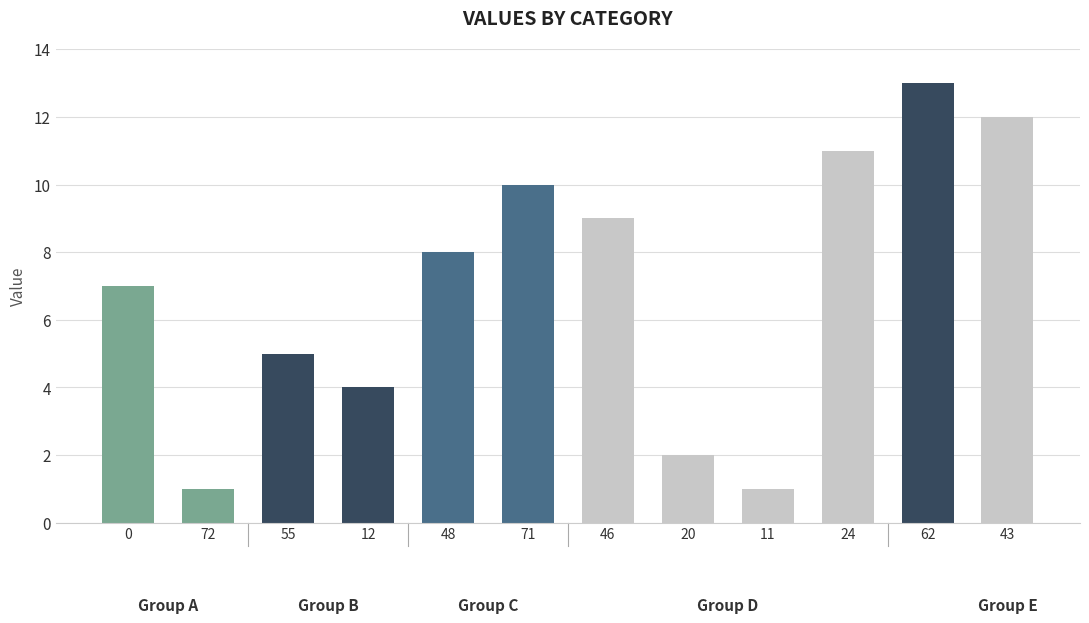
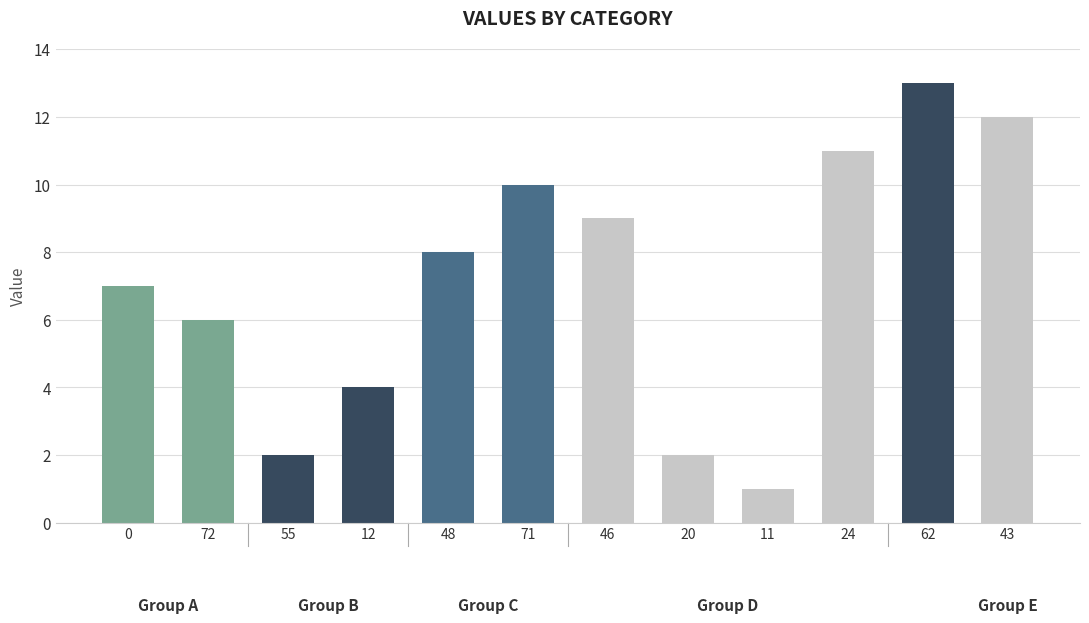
  {
    "0": 7,
-   "72": 1,
-   "55": 5,
+   "72": 6,
+   "55": 2,
    "12": 4,
    "48": 8,
    "71": 10,
    "46": 9,
    "20": 2,
    "11": 1,
    "24": 11,
    "62": 13,
    "43": 12
  }
